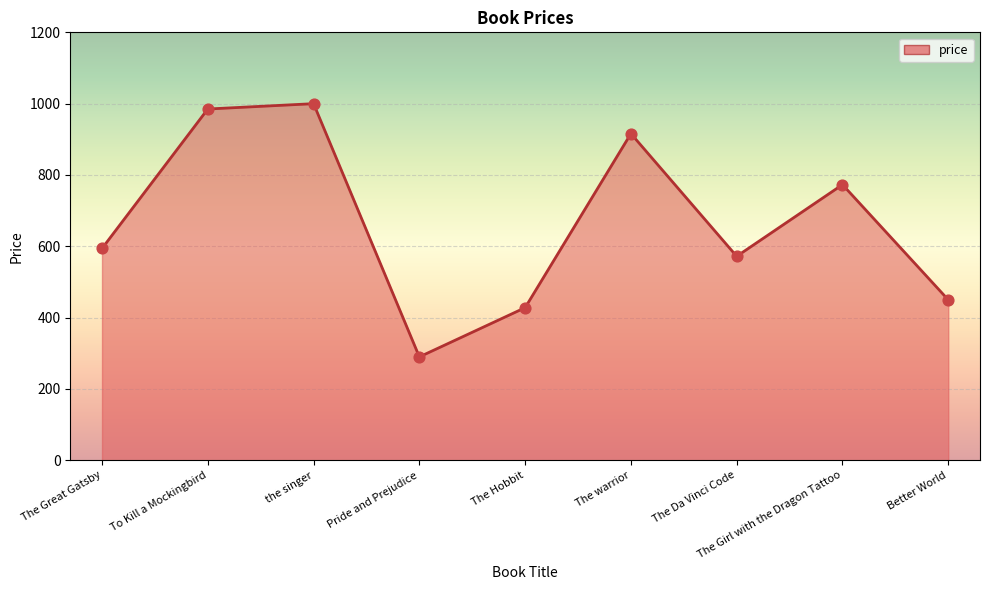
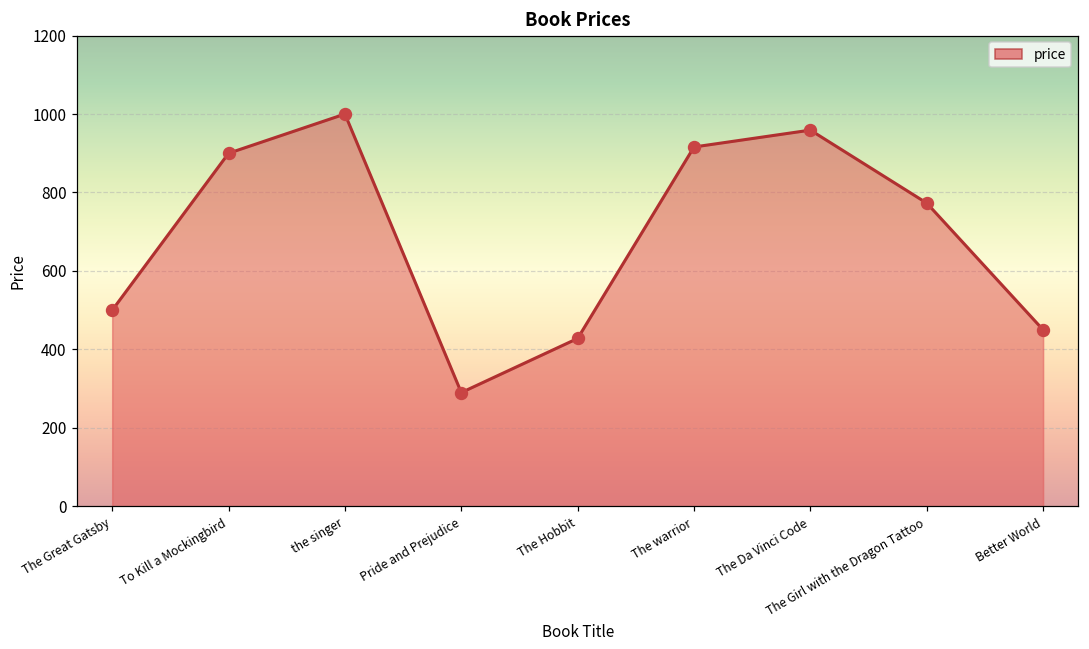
  {
-   "The Great Gatsby": 590,
-   "To Kill a Mockingbird": 990,
+   "The Great Gatsby": 500,
+   "To Kill a Mockingbird": 900,
    "the singer": 1000,
    "Pride and Prejudice": 290,
    "The Hobbit": 430,
    "The warrior": 920,
-   "The Da Vinci Code": 570,
+   "The Da Vinci Code": 960,
    "The Girl with the Dragon Tattoo": 770,
    "Better World": 450
  }
